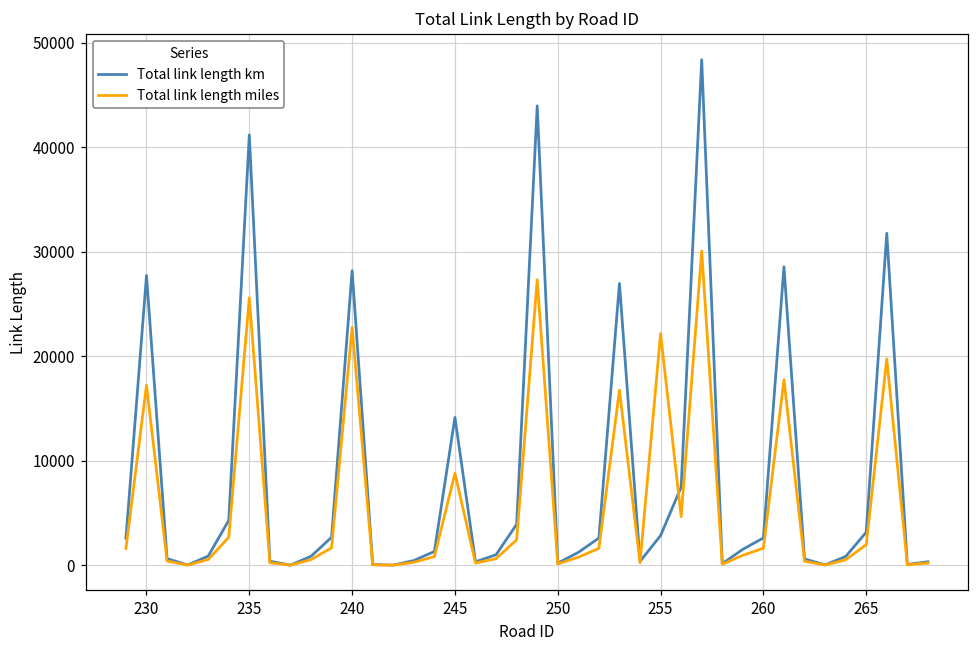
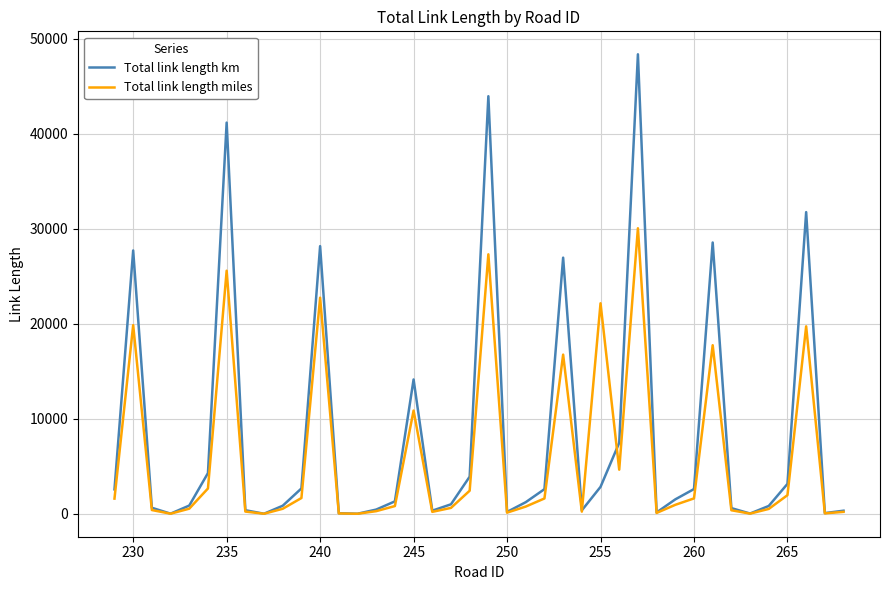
  {
    "Total link length km": {
      "230": 28000,
      "235": 41000,
      "240": 28000,
      "245": 14000,
      "255": 3000,
      "260": 3000,
      "265": 3000
    },
    "Total link length miles": {
-     "230": 17000,
+     "230": 20000,
      "235": 26000,
      "240": 23000,
-     "245": 9000,
+     "245": 11000,
      "255": 22000,
      "260": 2000,
      "265": 2000
    }
  }
